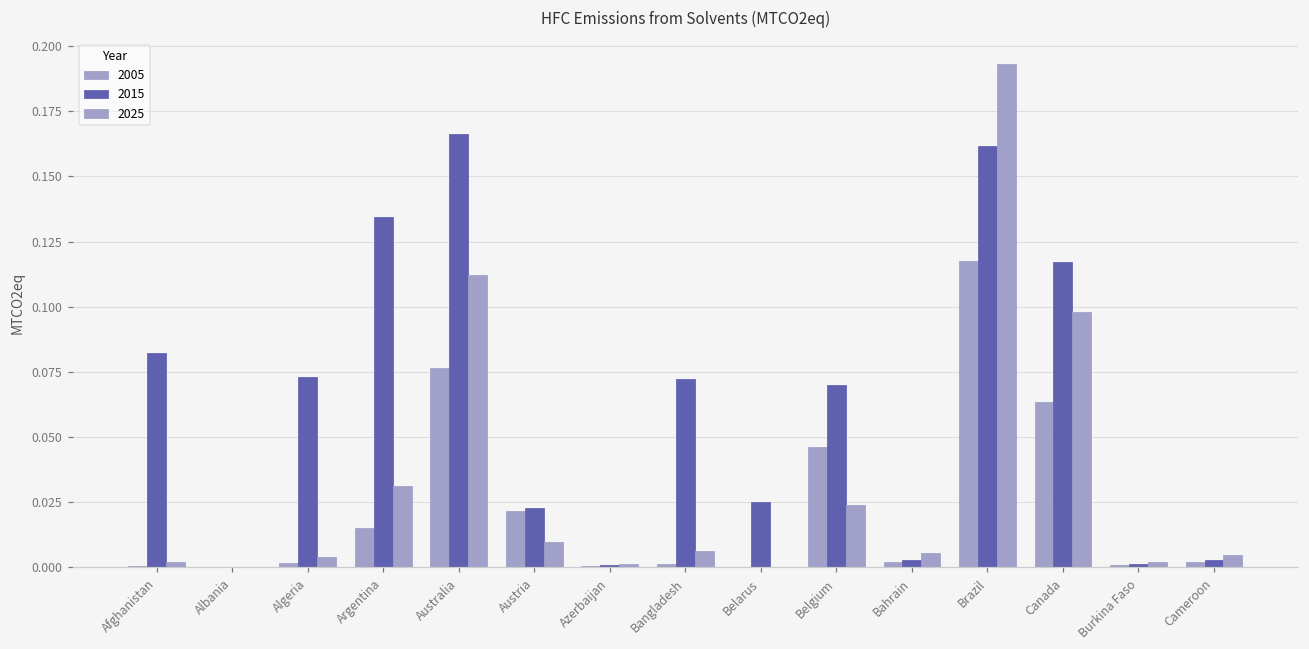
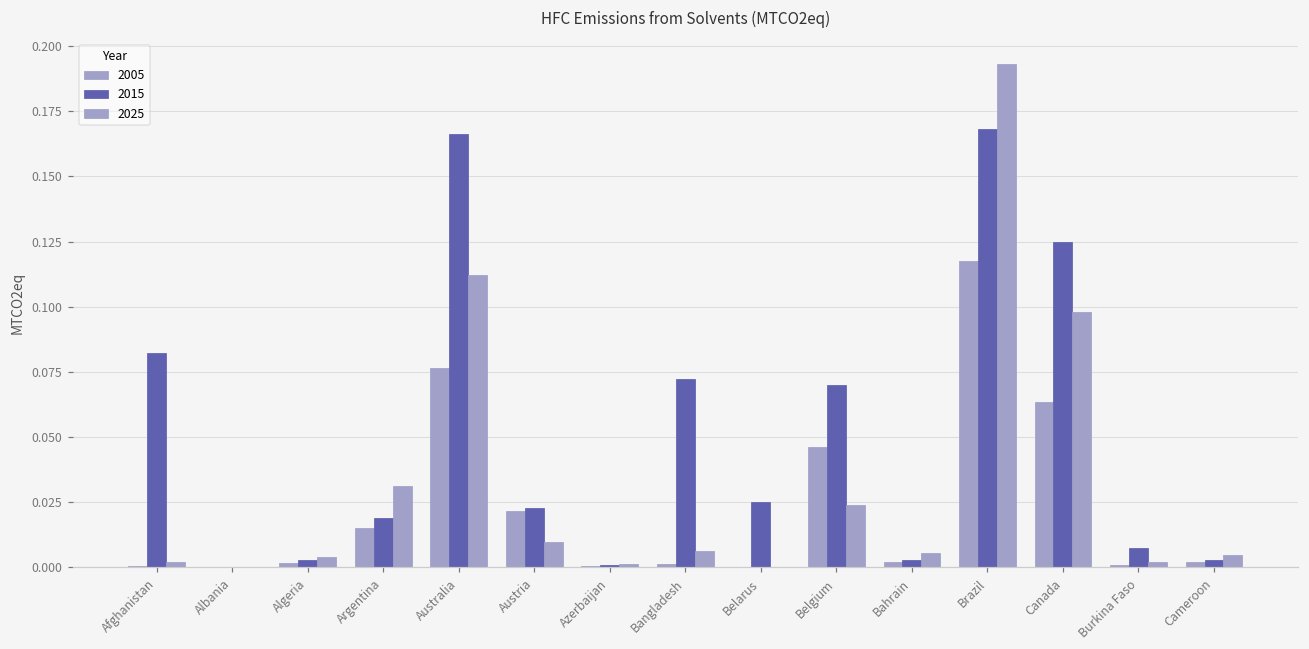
  {
    "2015": {
      "Afghanistan": 0.082,
-     "Algeria": 0.073,
-     "Argentina": 0.134,
+     "Algeria": 0.003,
+     "Argentina": 0.019,
      "Australia": 0.166,
      "Austria": 0.023,
      "Bangladesh": 0.072,
      "Belarus": 0.025,
      "Belgium": 0.070,
      "Bahrain": 0.003,
-     "Brazil": 0.162,
-     "Canada": 0.117,
-     "Burkina Faso": 0.001,
+     "Brazil": 0.168,
+     "Canada": 0.125,
+     "Burkina Faso": 0.007,
      "Cameroon": 0.003
    }
  }
